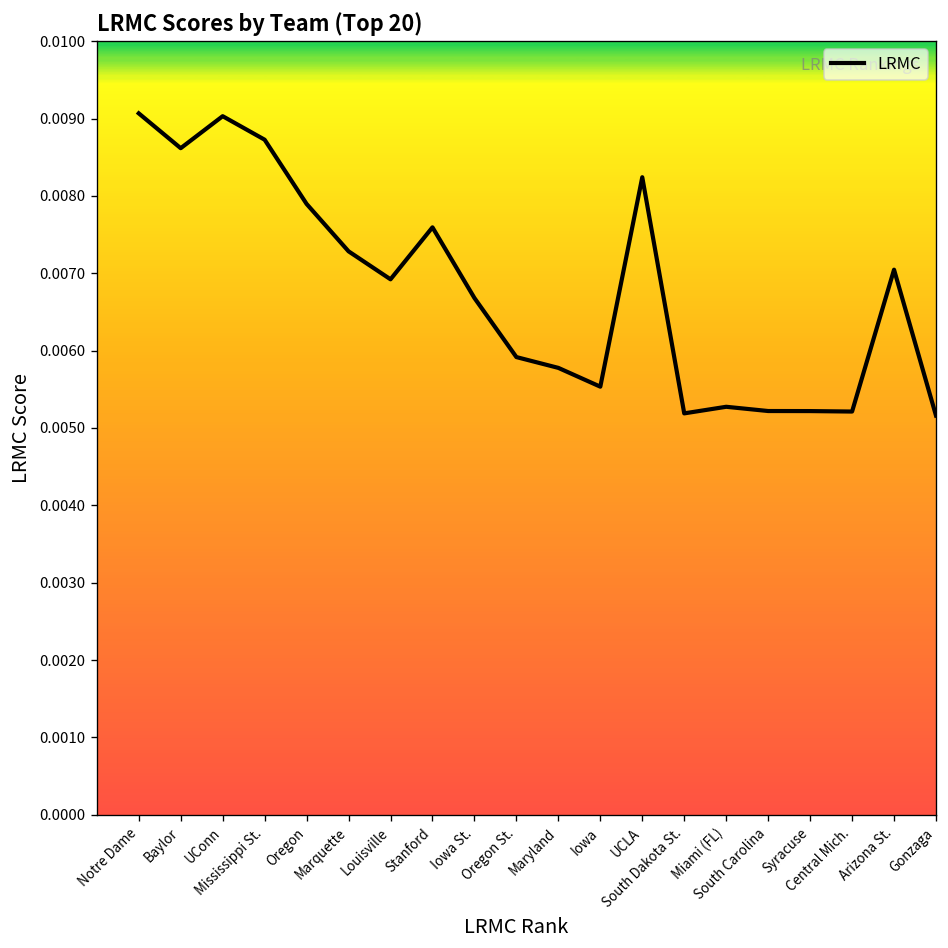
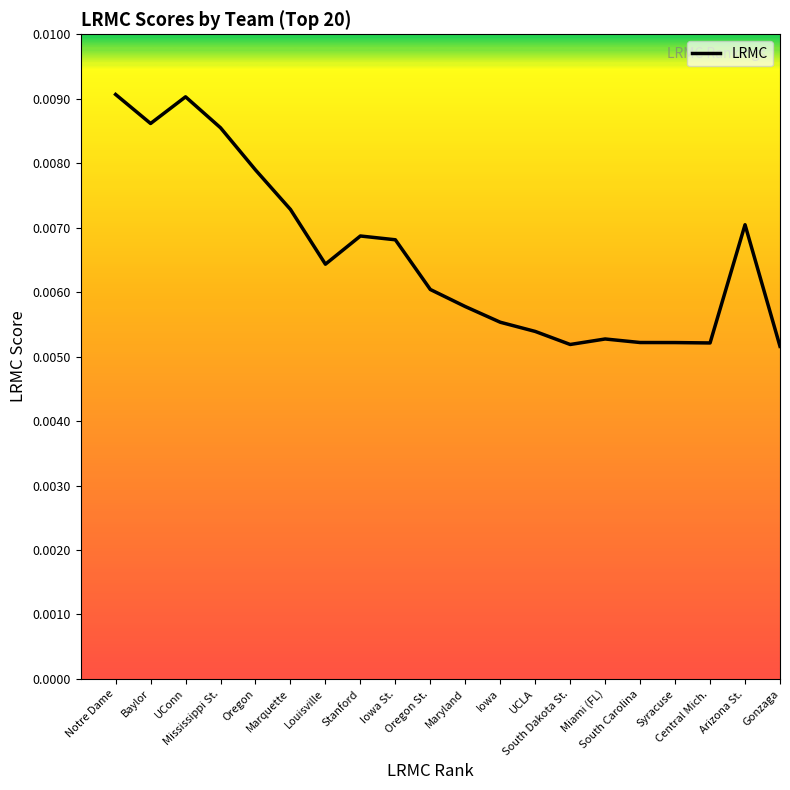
  {
    "Notre Dame": 0.0091,
    "Baylor": 0.0086,
    "UConn": 0.0090,
-   "Mississippi St.": 0.0087,
+   "Mississippi St.": 0.0085,
    "Oregon": 0.0079,
    "Marquette": 0.0073,
-   "Louisville": 0.0069,
-   "Stanford": 0.0076,
-   "Iowa St.": 0.0067,
-   "Oregon St.": 0.0059,
+   "Louisville": 0.0064,
+   "Stanford": 0.0069,
+   "Iowa St.": 0.0068,
+   "Oregon St.": 0.0060,
    "Maryland": 0.0058,
    "Iowa": 0.0055,
-   "UCLA": 0.0082,
+   "UCLA": 0.0054,
    "South Dakota St.": 0.0052,
    "Miami (FL)": 0.0053,
    "South Carolina": 0.0052,
    "Syracuse": 0.0052,
    "Central Mich.": 0.0052,
    "Arizona St.": 0.0070,
    "Gonzaga": 0.0052
  }
